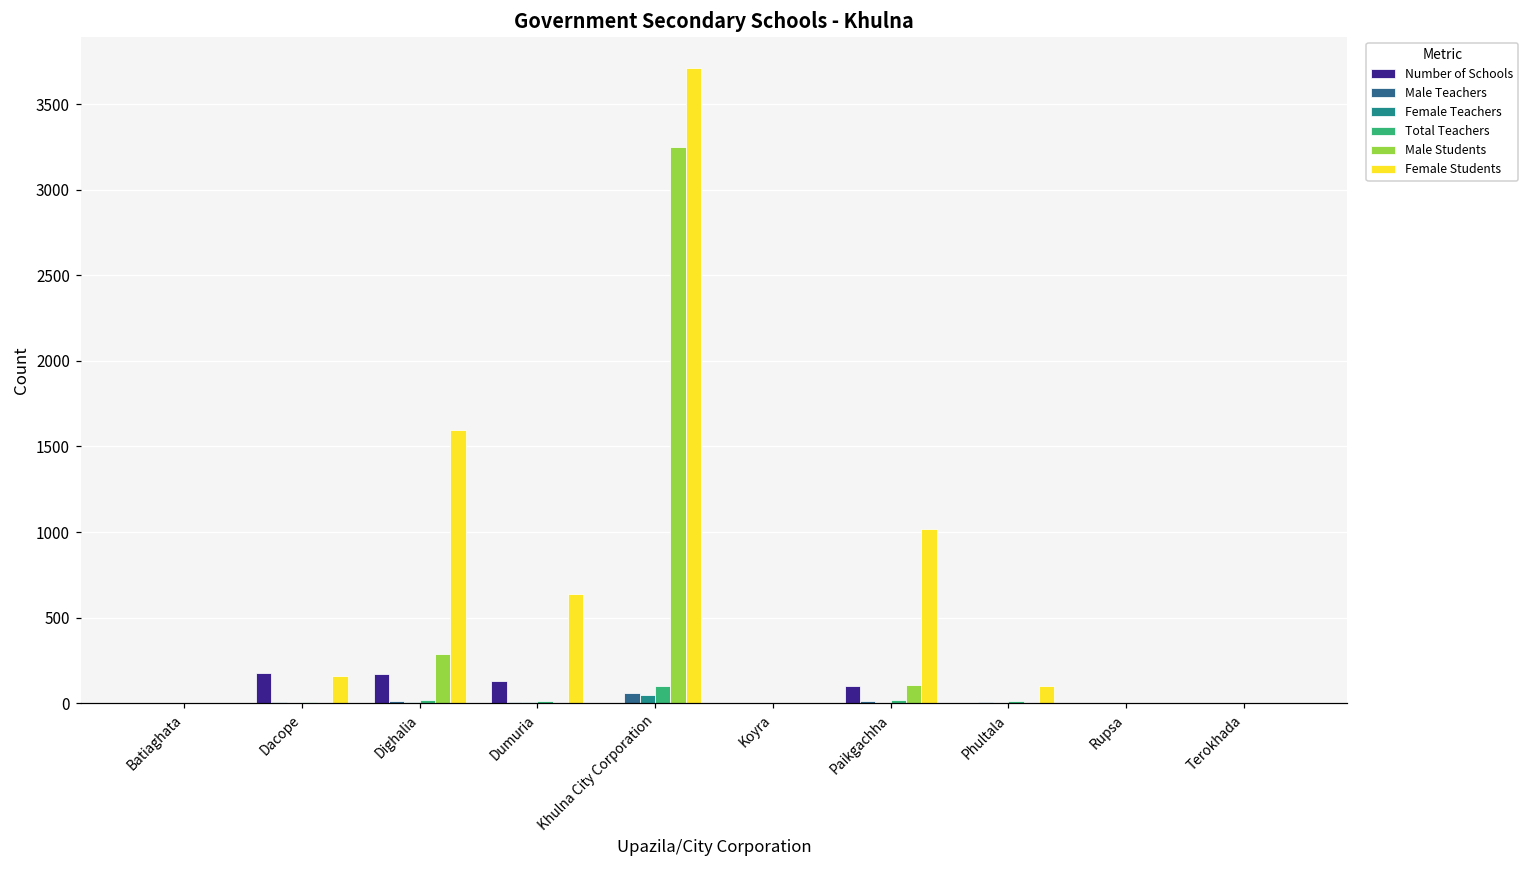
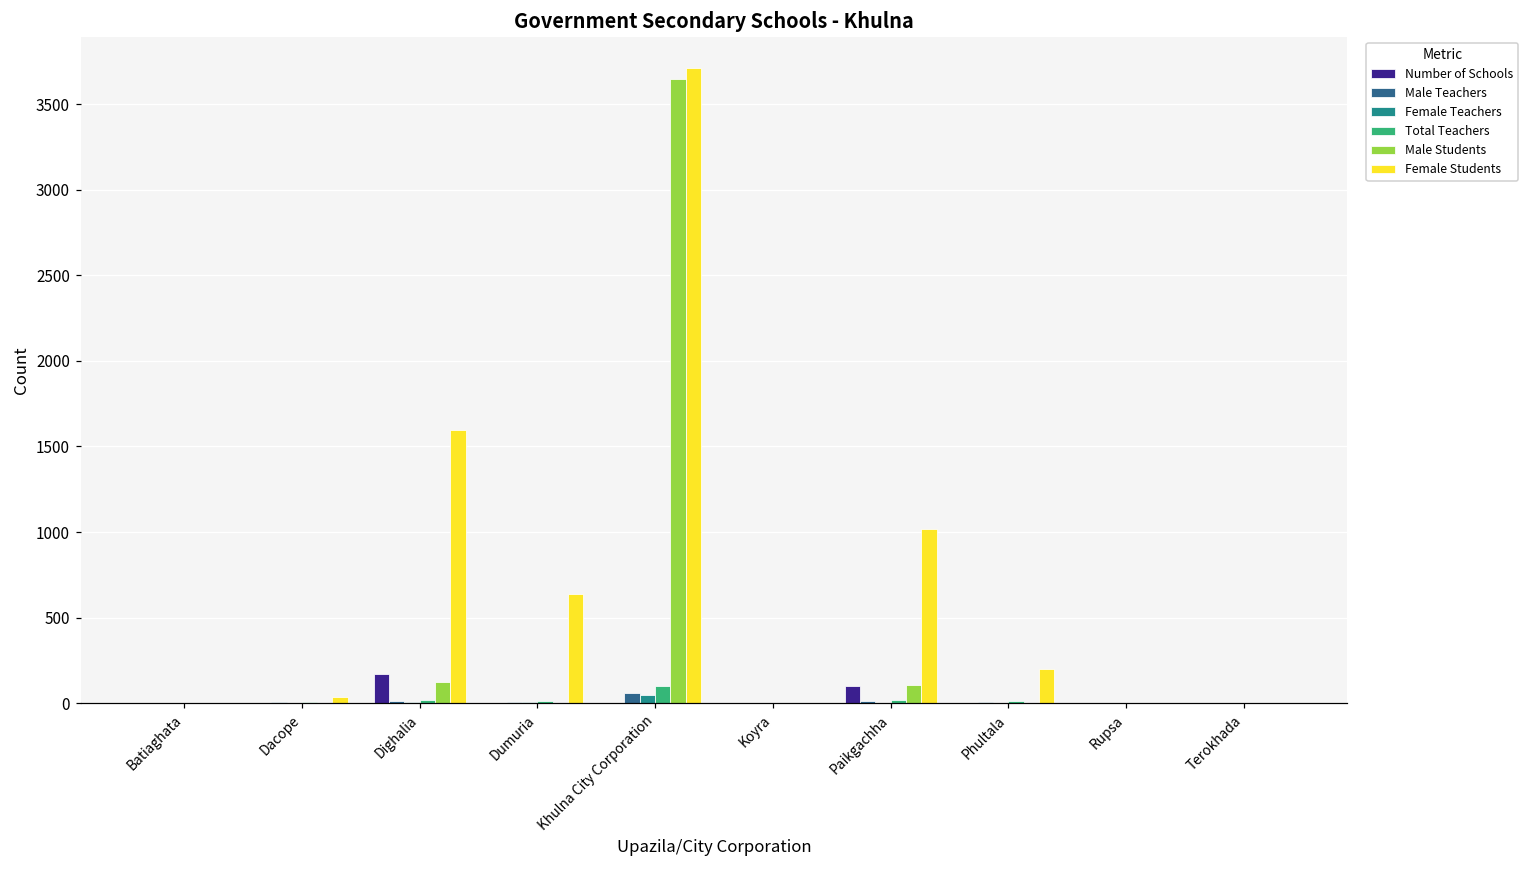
  {
    "Number of Schools": {
      "Batiaghata": 0,
-     "Dacope": 180,
+     "Dacope": 0,
      "Dighalia": 170,
-     "Dumuria": 130,
+     "Dumuria": 0,
      "Koyra": 0,
      "Paikgachha": 100,
      "Rupsa": 0,
      "Terokhada": 0
    },
    "Male Students": {
      "Batiaghata": 0,
      "Dacope": 0,
-     "Dighalia": 290,
+     "Dighalia": 120,
      "Dumuria": 0,
-     "Khulna City Corporation": 3250,
+     "Khulna City Corporation": 3650,
      "Koyra": 0,
      "Paikgachha": 110,
      "Phultala": 0,
      "Rupsa": 0,
      "Terokhada": 0
    },
    "Female Students": {
      "Batiaghata": 0,
-     "Dacope": 160,
+     "Dacope": 40,
      "Dighalia": 1600,
      "Dumuria": 640,
      "Khulna City Corporation": 3710,
      "Koyra": 0,
      "Paikgachha": 1020,
-     "Phultala": 100,
+     "Phultala": 200,
      "Rupsa": 0,
      "Terokhada": 0
    }
  }
